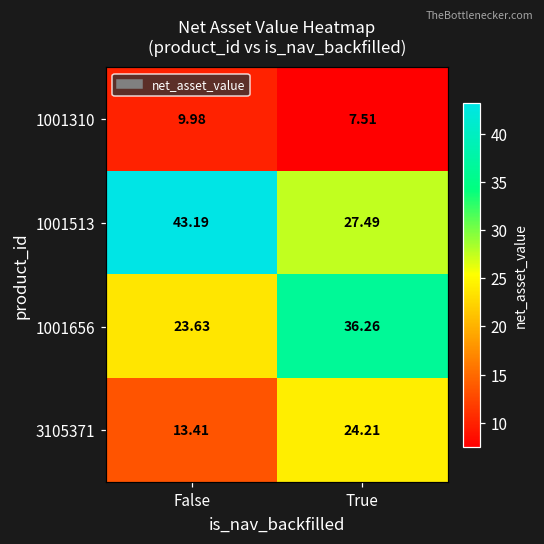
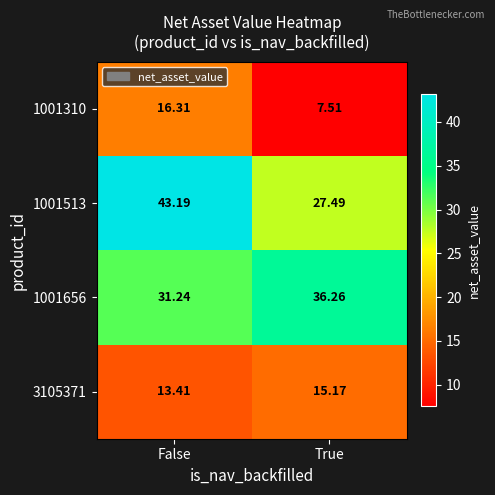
  {
    "1001310": {
-     "False": 9.98,
+     "False": 16.31,
      "True": 7.51
    },
    "1001513": {
      "False": 43.19,
      "True": 27.49
    },
    "1001656": {
-     "False": 23.63,
+     "False": 31.24,
      "True": 36.26
    },
    "3105371": {
      "False": 13.41,
-     "True": 24.21
+     "True": 15.17
    }
  }
